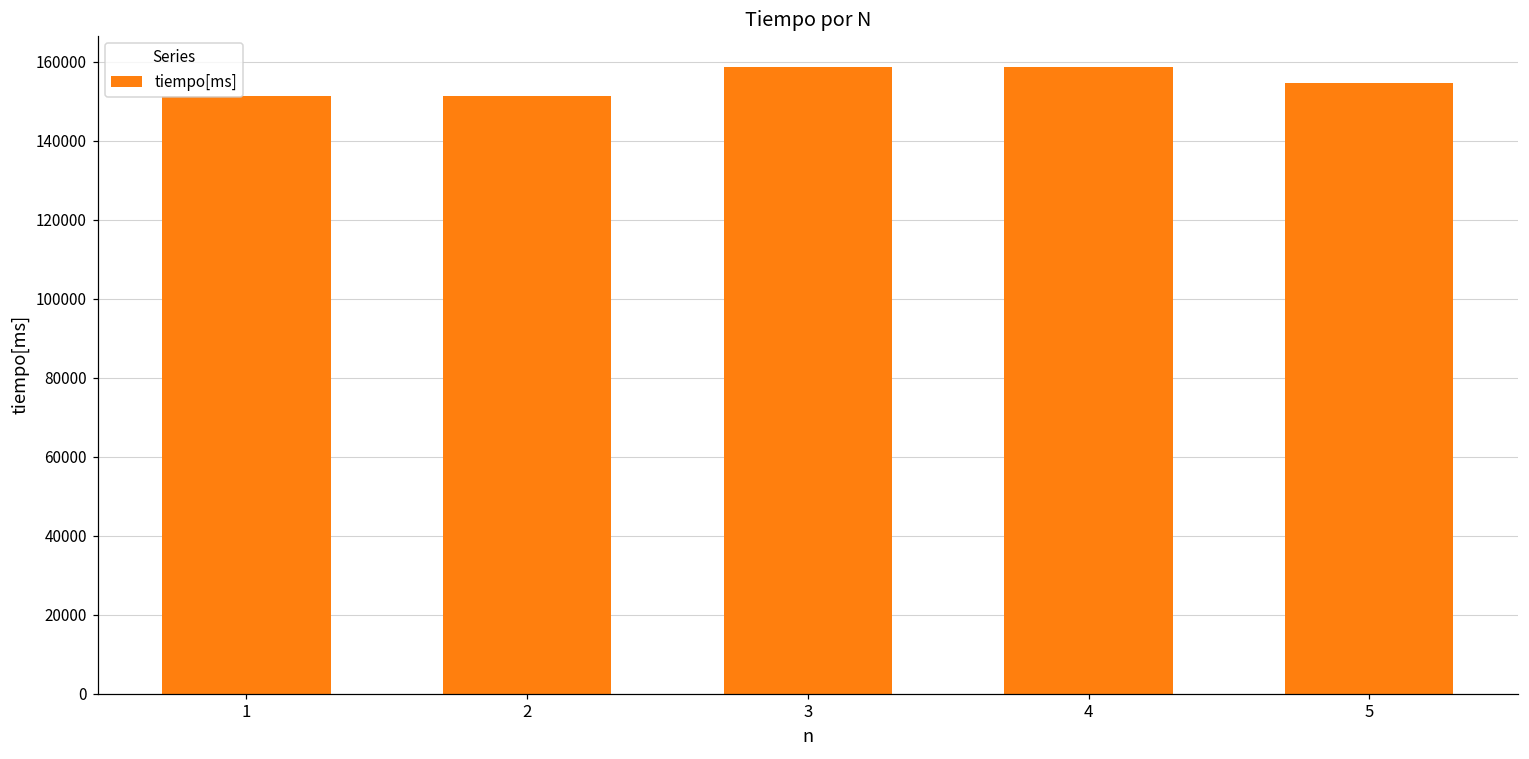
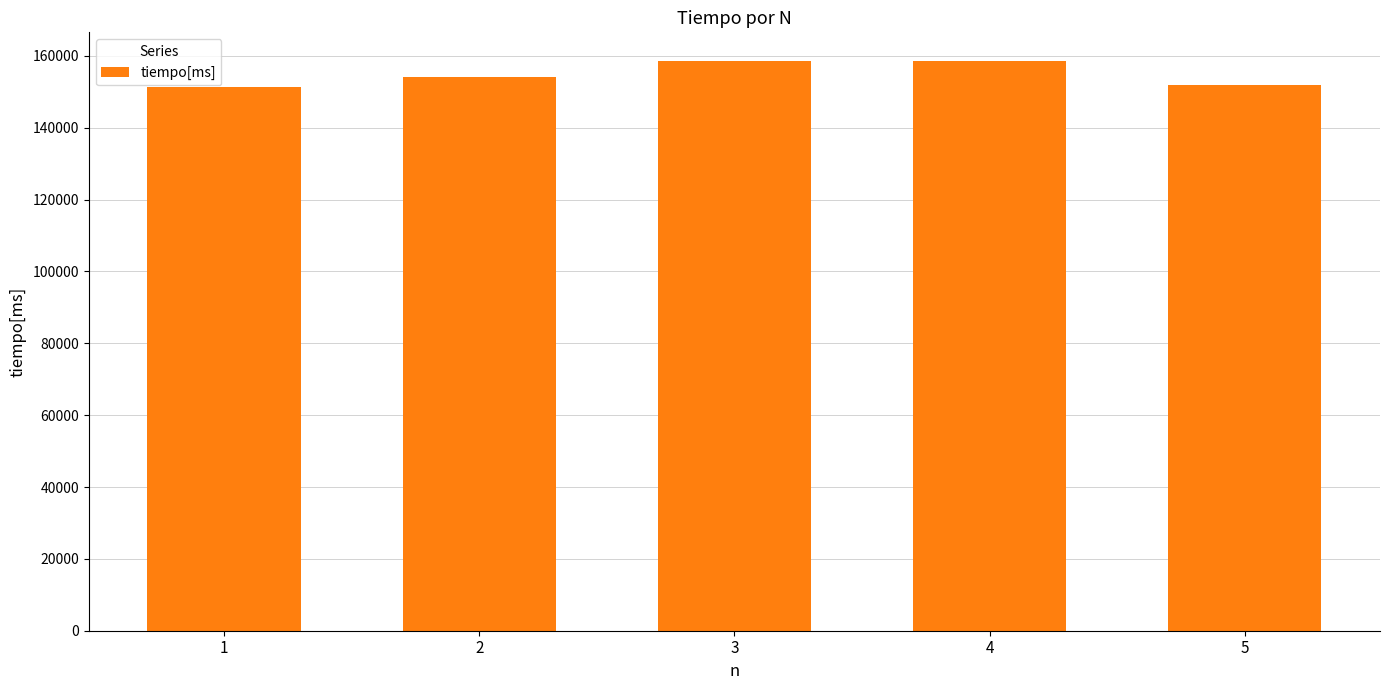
  {
    "1": 151000,
-   "2": 151000,
+   "2": 154000,
    "3": 159000,
    "4": 159000,
-   "5": 155000
+   "5": 152000
  }
